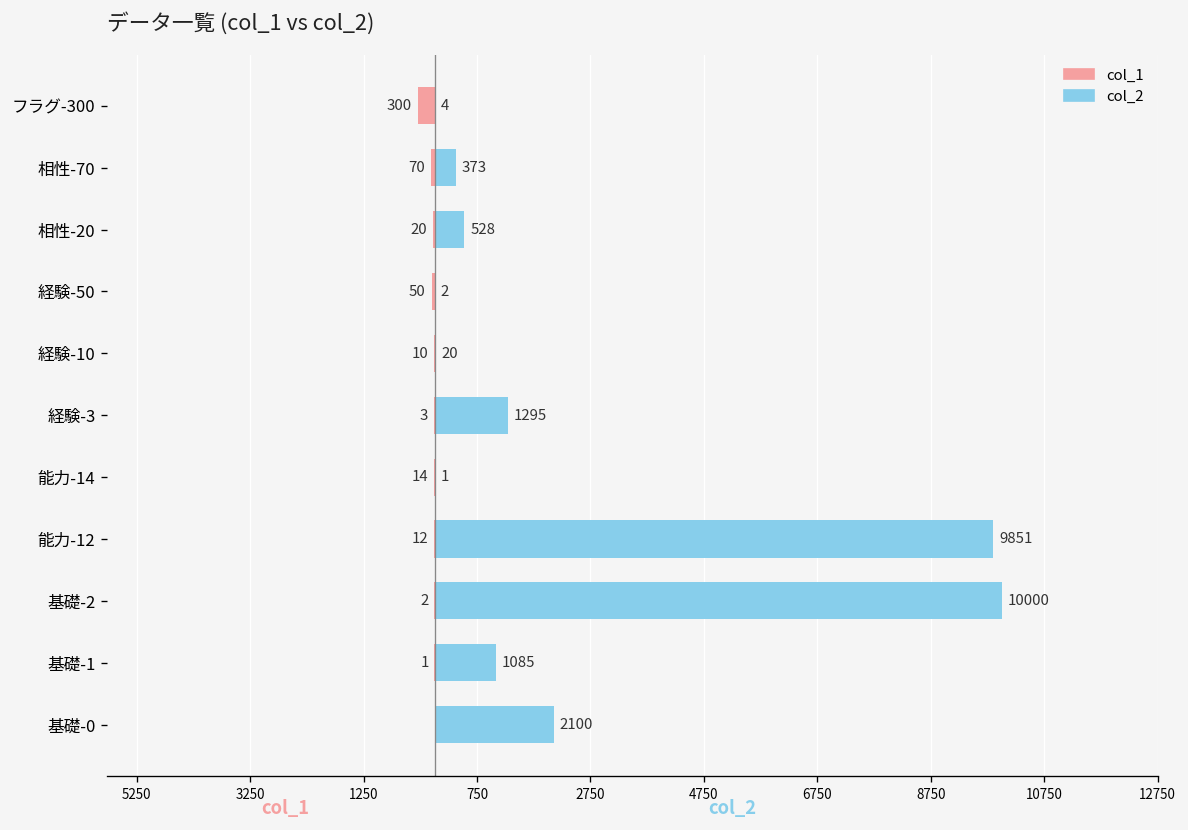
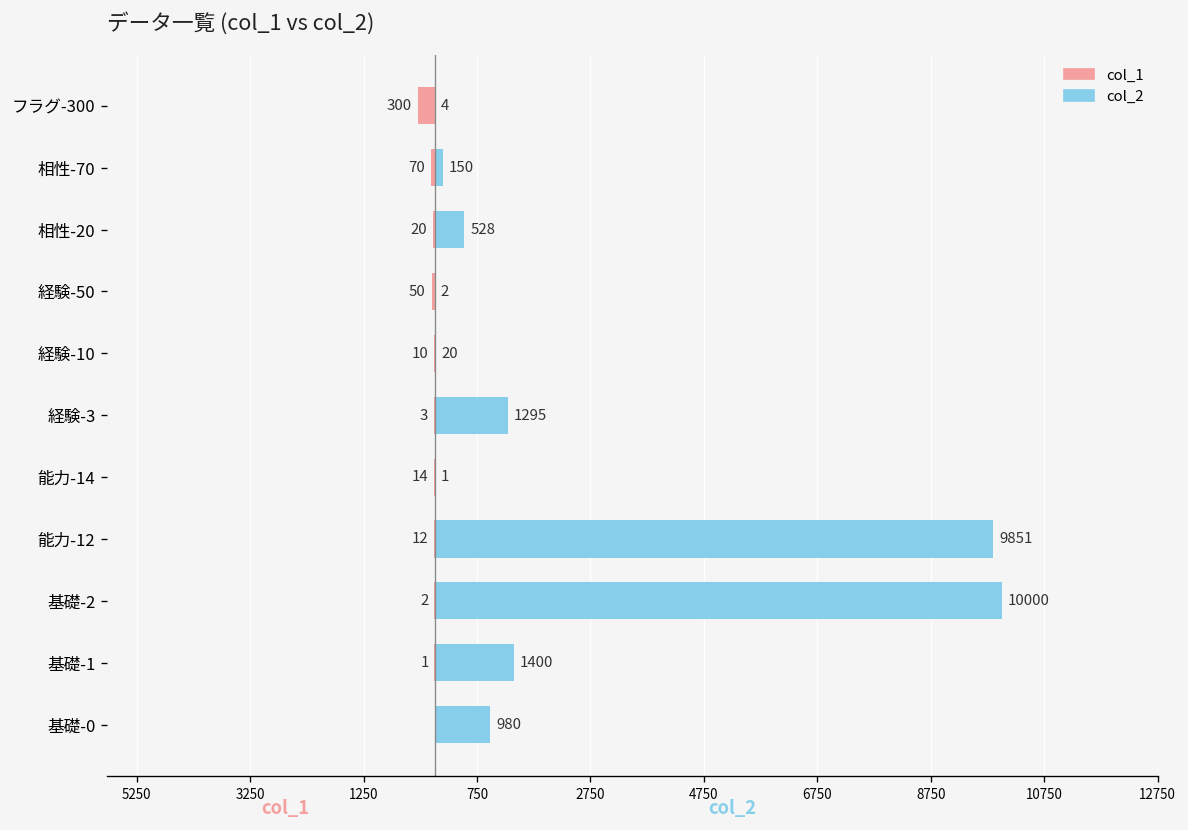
  {
    "col_2": {
      "フラグ-300": 4,
-     "相性-70": 373,
+     "相性-70": 150,
      "相性-20": 528,
      "経験-50": 2,
      "経験-10": 20,
      "経験-3": 1295,
      "能力-14": 1,
      "能力-12": 9851,
      "基礎-2": 10000,
-     "基礎-1": 1085,
-     "基礎-0": 2100
+     "基礎-1": 1400,
+     "基礎-0": 980
    }
  }
